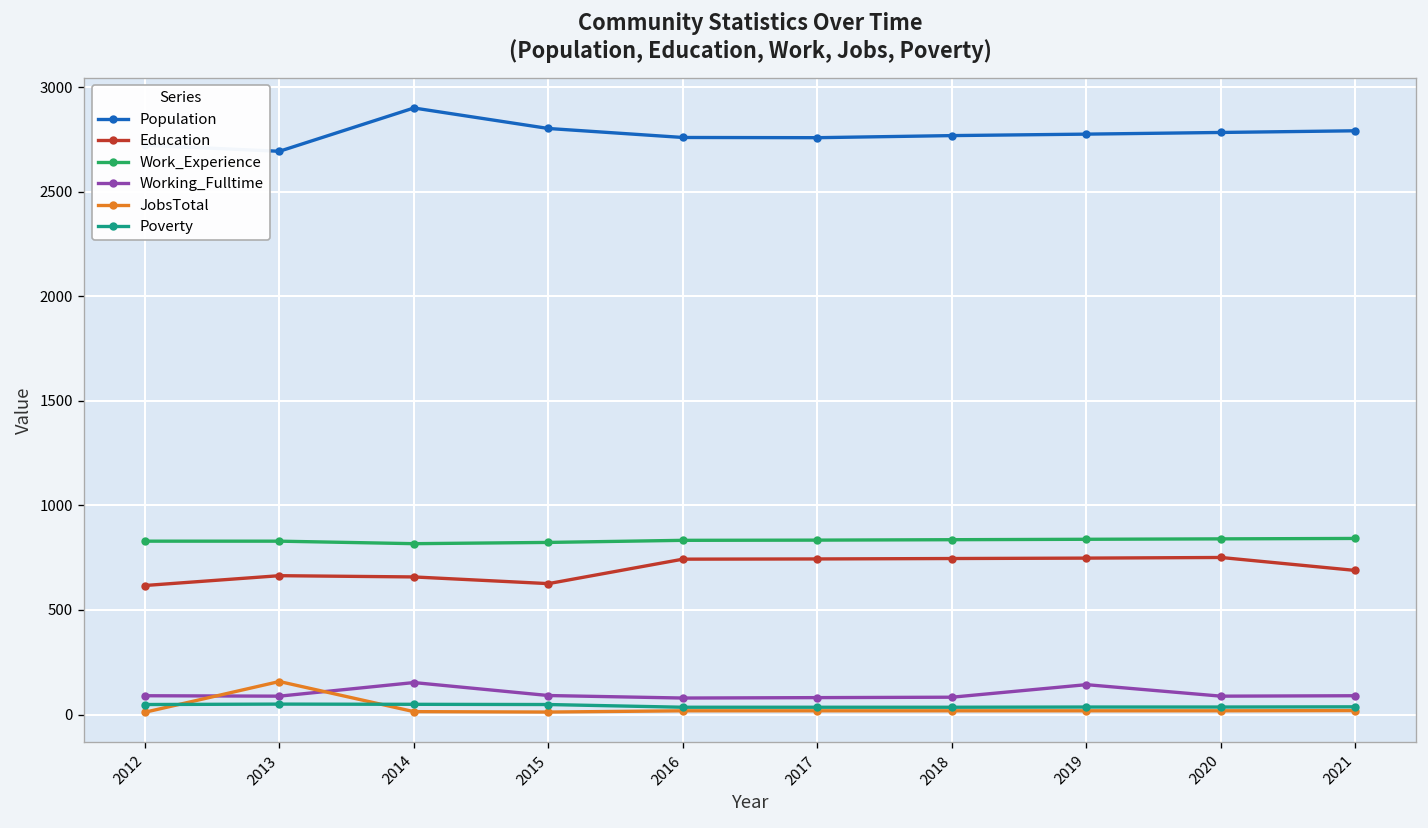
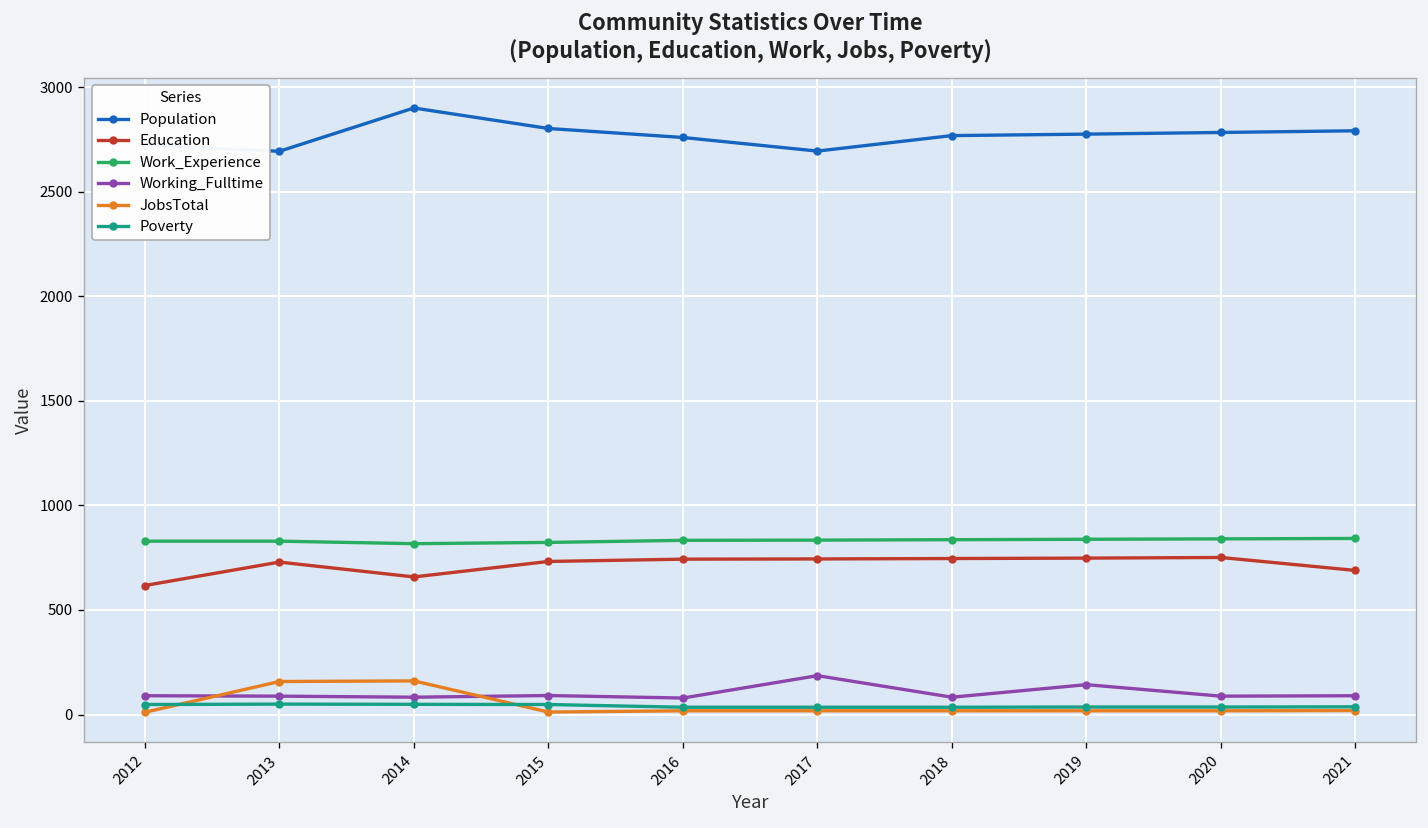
  {
    "Population": {
      "2013": 2690,
      "2014": 2900,
      "2015": 2800,
      "2016": 2760,
-     "2017": 2760,
+     "2017": 2690,
      "2018": 2770,
      "2019": 2780,
      "2020": 2780,
      "2021": 2790
    },
    "Education": {
      "2012": 620,
-     "2013": 660,
+     "2013": 730,
      "2014": 660,
-     "2015": 630,
+     "2015": 730,
      "2016": 740,
      "2017": 740,
      "2018": 750,
      "2019": 750,
      "2020": 750,
      "2021": 690
    },
    "Working_Fulltime": {
      "2012": 90,
      "2013": 90,
-     "2014": 150,
+     "2014": 80,
      "2015": 90,
      "2016": 80,
-     "2017": 80,
+     "2017": 190,
      "2018": 80,
      "2019": 140,
      "2020": 90,
      "2021": 90
    },
    "JobsTotal": {
      "2012": 10,
      "2013": 160,
-     "2014": 10,
+     "2014": 160,
      "2015": 10,
      "2016": 20,
      "2017": 20,
      "2018": 20,
      "2019": 20,
      "2020": 20,
      "2021": 20
    }
  }
